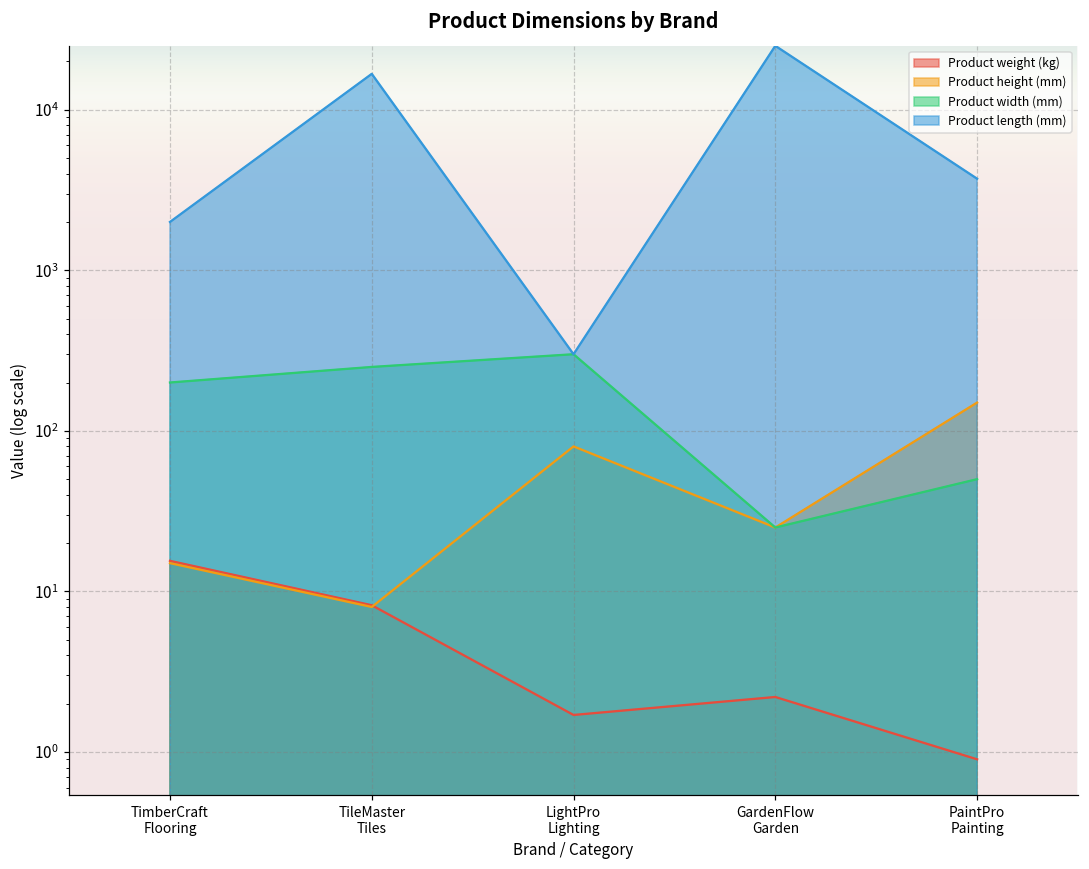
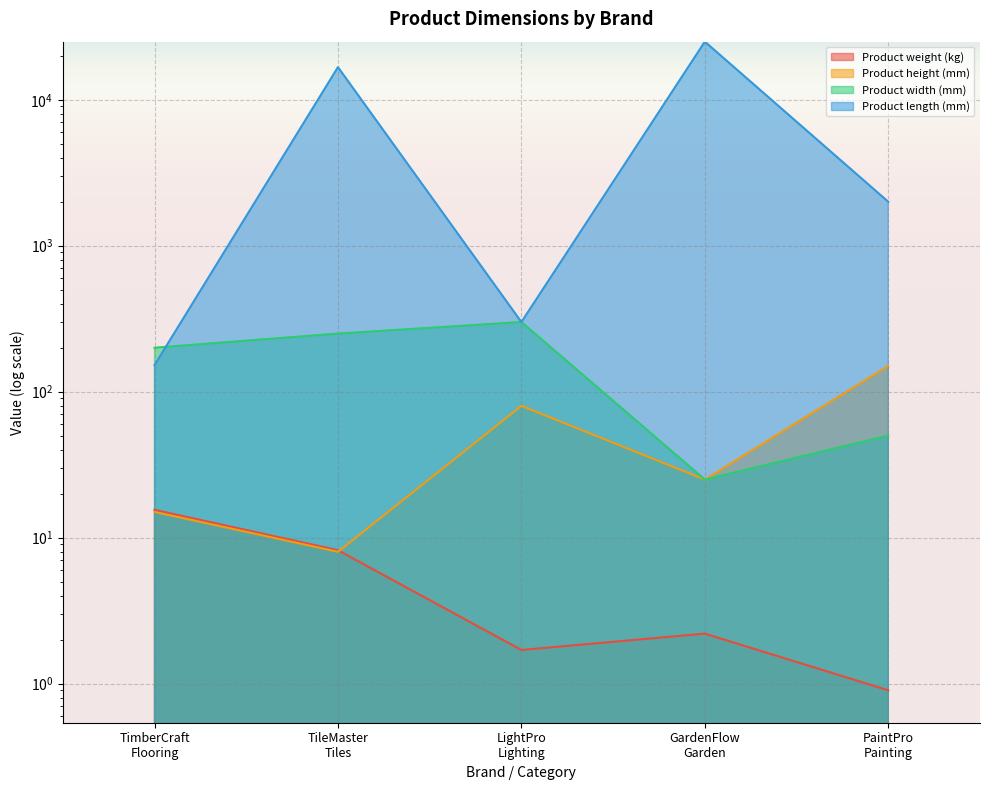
  {
    "Product weight (kg)": {
      "LightPro Lighting": 1.7,
      "GardenFlow Garden": 2.2,
      "PaintPro Painting": 0.9
    },
    "Product height (mm)": {
      "LightPro Lighting": 80,
      "PaintPro Painting": 150
    },
    "Product width (mm)": {
      "TimberCraft Flooring": 200,
      "TileMaster Tiles": 250,
      "PaintPro Painting": 50
    },
    "Product length (mm)": {
-     "TimberCraft Flooring": 2000,
+     "TimberCraft Flooring": 150,
      "TileMaster Tiles": 17000,
      "GardenFlow Garden": 25000,
-     "PaintPro Painting": 3700
+     "PaintPro Painting": 2000
    }
  }
